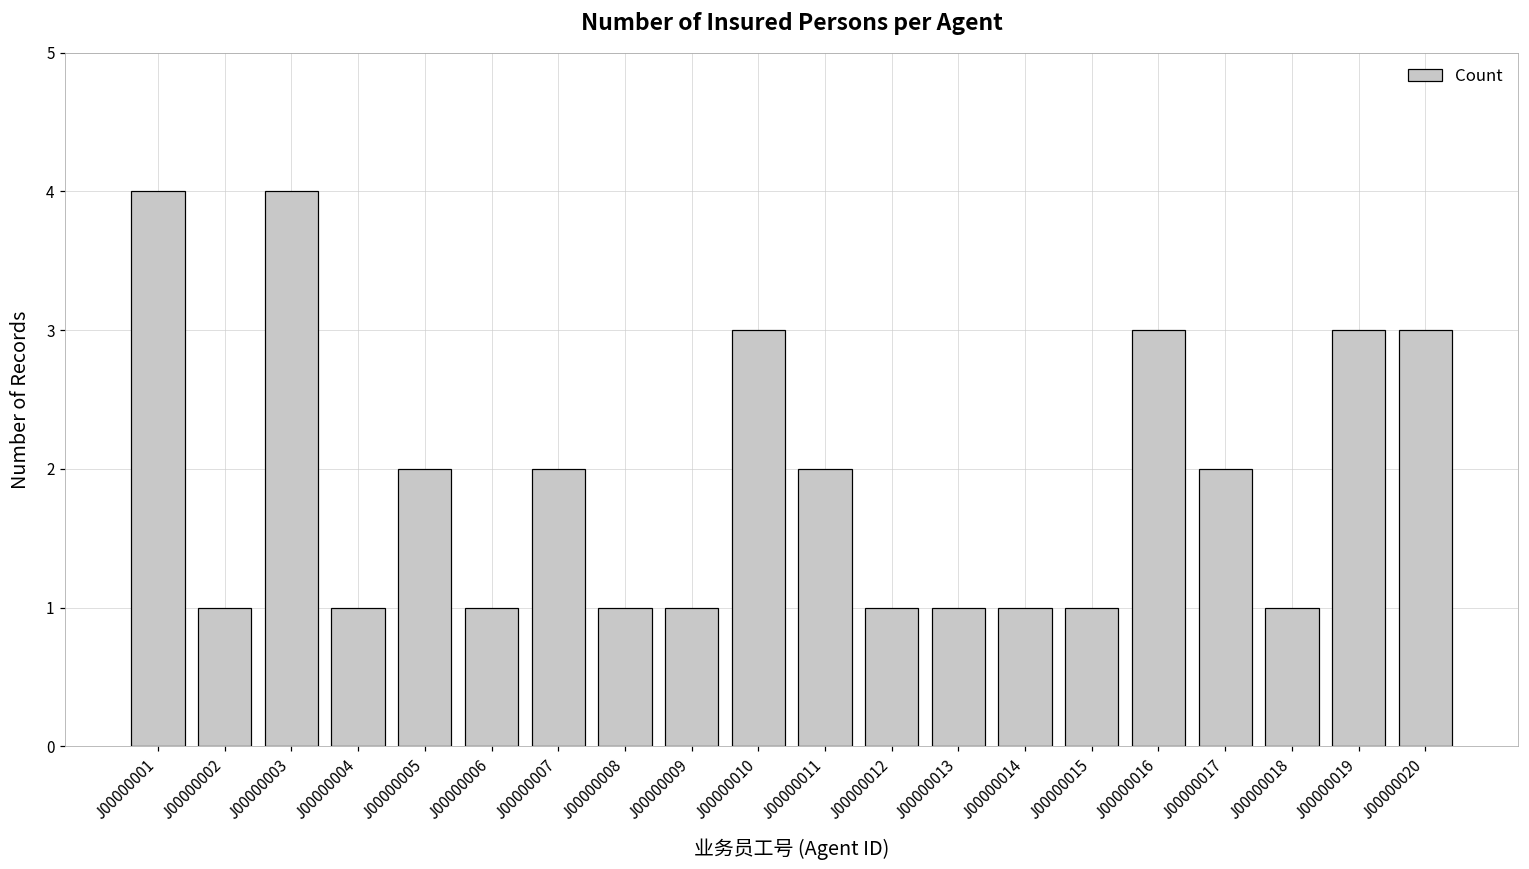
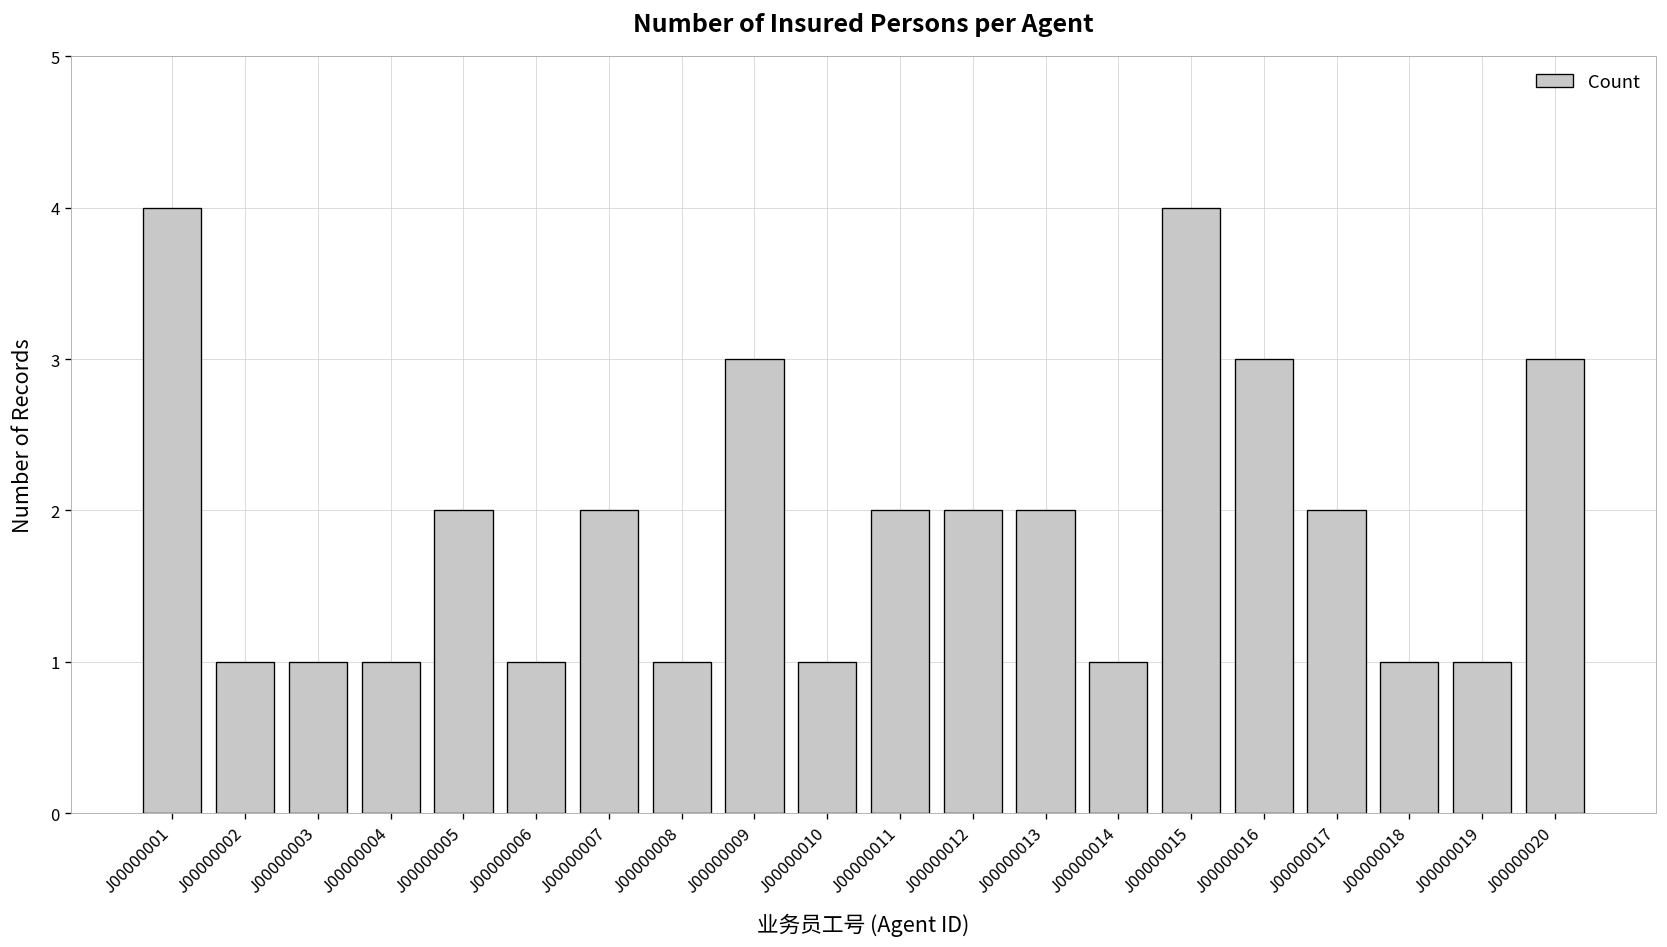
  {
    "J00000001": 4,
    "J00000002": 1,
-   "J00000003": 4,
+   "J00000003": 1,
    "J00000004": 1,
    "J00000005": 2,
    "J00000006": 1,
    "J00000007": 2,
    "J00000008": 1,
-   "J00000009": 1,
-   "J00000010": 3,
+   "J00000009": 3,
+   "J00000010": 1,
    "J00000011": 2,
-   "J00000012": 1,
-   "J00000013": 1,
+   "J00000012": 2,
+   "J00000013": 2,
    "J00000014": 1,
-   "J00000015": 1,
+   "J00000015": 4,
    "J00000016": 3,
    "J00000017": 2,
    "J00000018": 1,
-   "J00000019": 3,
+   "J00000019": 1,
    "J00000020": 3
  }
